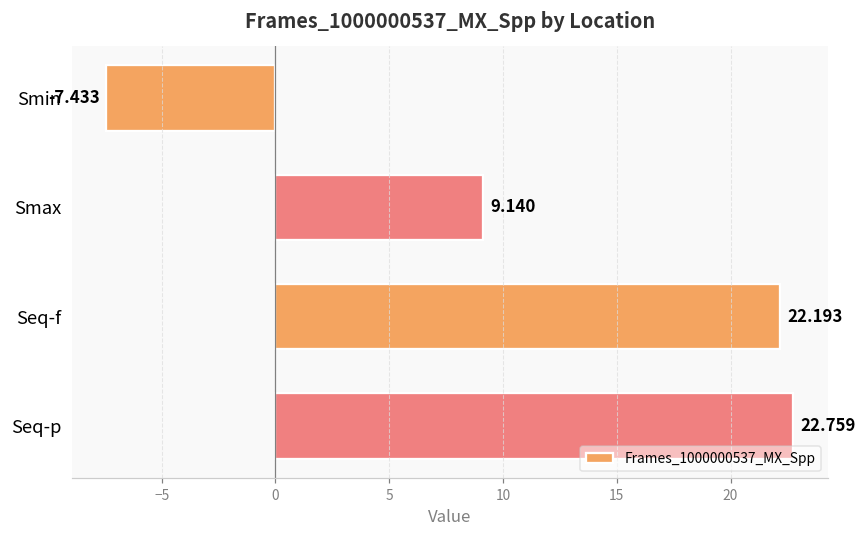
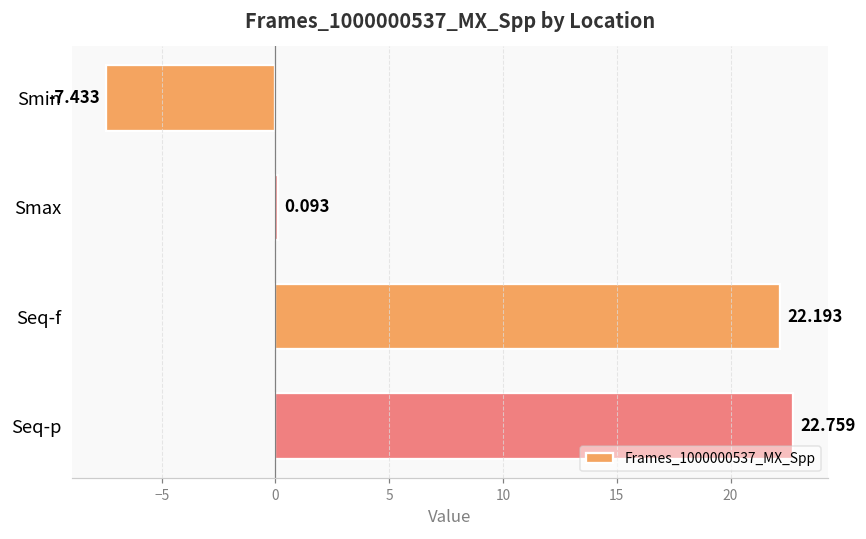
  {
    "Smin": -7.433,
-   "Smax": 9.140,
+   "Smax": 0.093,
    "Seq-f": 22.193,
    "Seq-p": 22.759
  }
